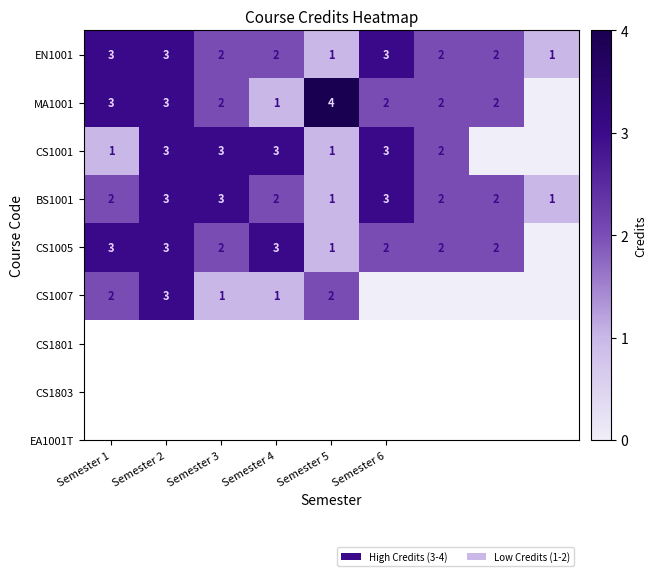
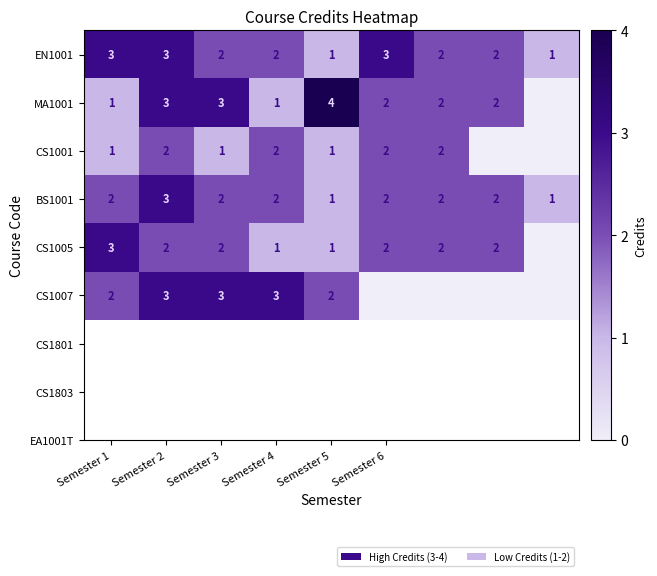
  {
    "EN1001": {
      "Semester 1": 3,
      "Semester 2": 3,
      "Semester 3": 2,
      "Semester 4": 2,
      "Semester 5": 1,
      "Semester 6": 3
    },
    "MA1001": {
-     "Semester 1": 3,
+     "Semester 1": 1,
      "Semester 2": 3,
-     "Semester 3": 2,
+     "Semester 3": 3,
      "Semester 4": 1,
      "Semester 5": 4,
      "Semester 6": 2
    },
    "CS1001": {
      "Semester 1": 1,
-     "Semester 2": 3,
-     "Semester 3": 3,
-     "Semester 4": 3,
+     "Semester 2": 2,
+     "Semester 3": 1,
+     "Semester 4": 2,
      "Semester 5": 1,
-     "Semester 6": 3
+     "Semester 6": 2
    },
    "BS1001": {
      "Semester 1": 2,
      "Semester 2": 3,
-     "Semester 3": 3,
+     "Semester 3": 2,
      "Semester 4": 2,
      "Semester 5": 1,
-     "Semester 6": 3
+     "Semester 6": 2
    },
    "CS1005": {
      "Semester 1": 3,
-     "Semester 2": 3,
+     "Semester 2": 2,
      "Semester 3": 2,
-     "Semester 4": 3,
+     "Semester 4": 1,
      "Semester 5": 1,
      "Semester 6": 2
    },
    "CS1007": {
      "Semester 1": 2,
      "Semester 2": 3,
-     "Semester 3": 1,
-     "Semester 4": 1,
+     "Semester 3": 3,
+     "Semester 4": 3,
      "Semester 5": 2
    }
  }
